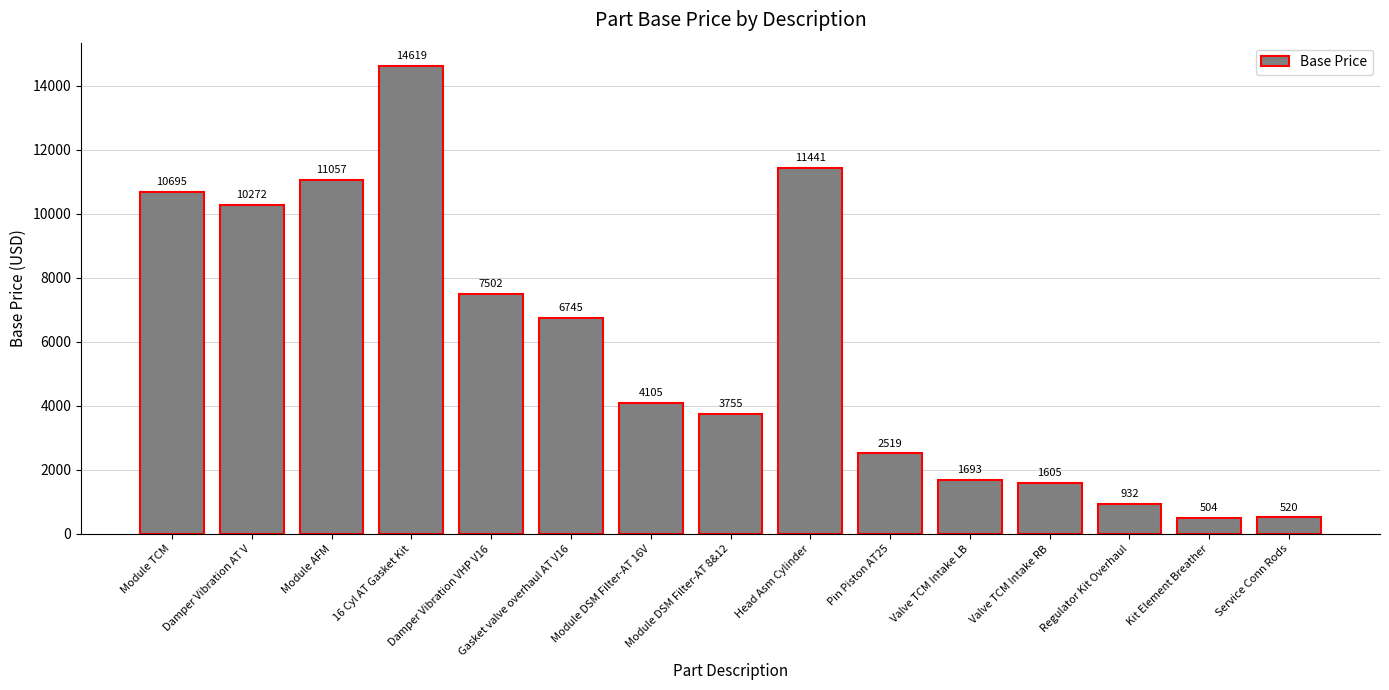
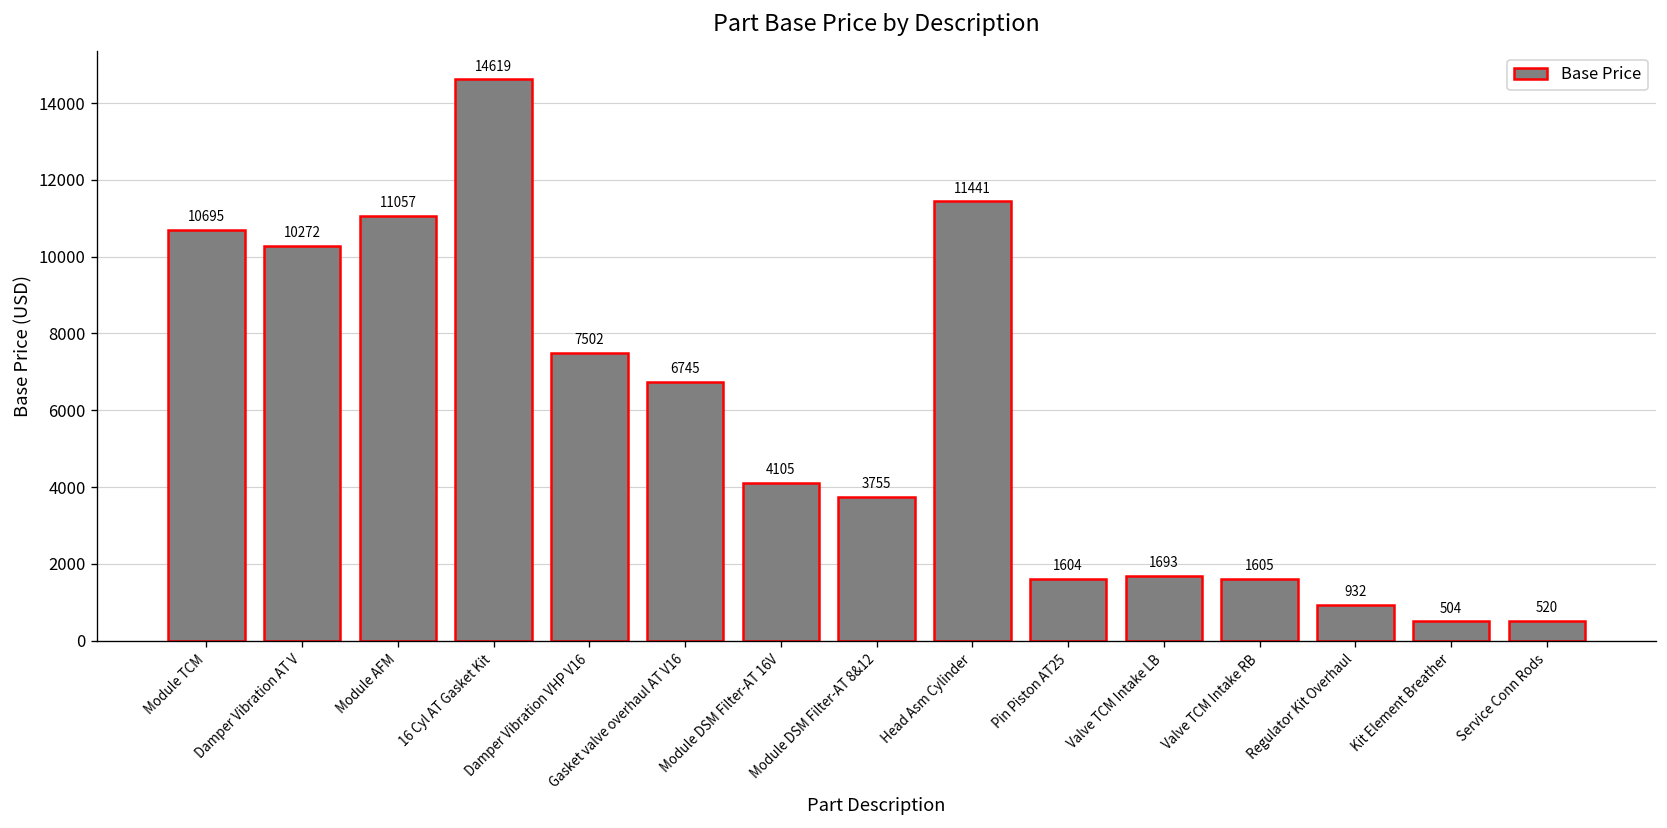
  {
    "Module TCM": 10695,
    "Damper Vibration AT V": 10272,
    "Module AFM": 11057,
    "16 Cyl AT Gasket Kit": 14619,
    "Damper Vibration VHP V16": 7502,
    "Gasket valve overhaul AT V16": 6745,
    "Module DSM Filter-AT 16V": 4105,
    "Module DSM Filter-AT 8&12": 3755,
    "Head Asm Cylinder": 11441,
-   "Pin Piston AT25": 2519,
+   "Pin Piston AT25": 1604,
    "Valve TCM Intake LB": 1693,
    "Valve TCM Intake RB": 1605,
    "Regulator Kit Overhaul": 932,
    "Kit Element Breather": 504,
    "Service Conn Rods": 520
  }
